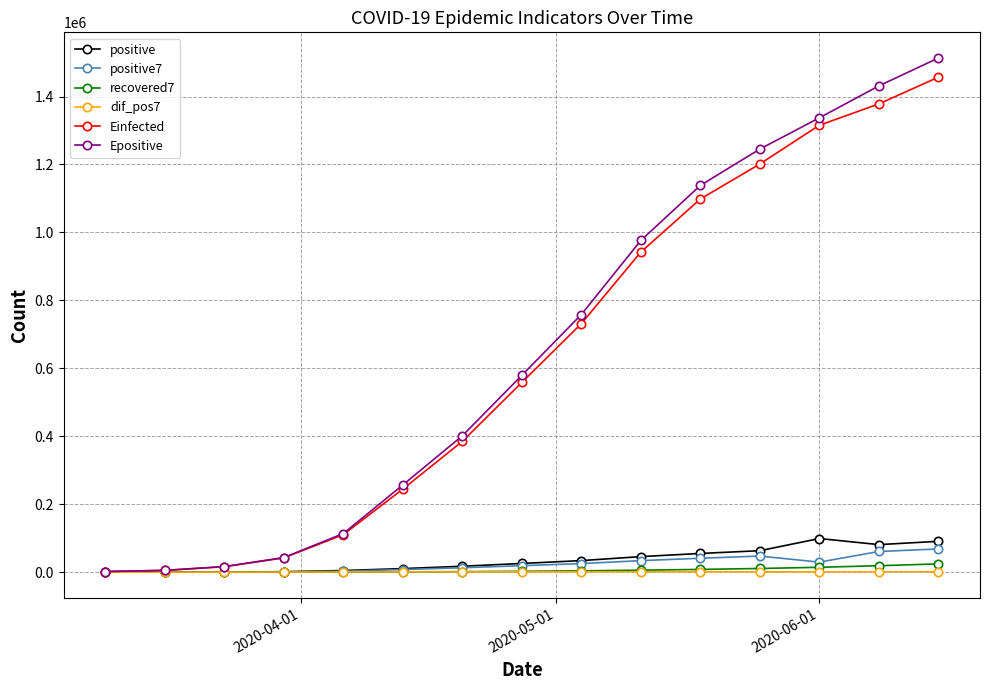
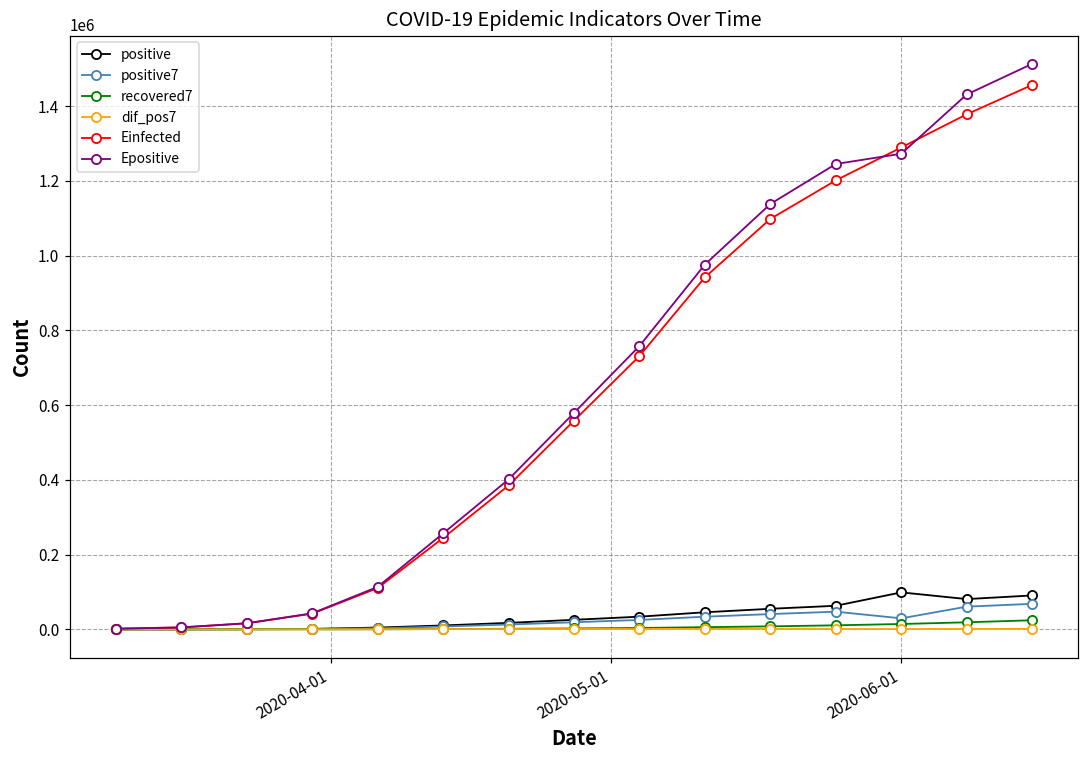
  {
    "positive": {
      "2020-06-01": 100000
    },
    "positive7": {
      "2020-06-01": 30000
    },
    "recovered7": {
      "2020-06-01": 10000
    },
    "dif_pos7": {
      "2020-06-01": 0
    },
    "Einfected": {
-     "2020-06-01": 1320000
+     "2020-06-01": 1290000
    },
    "Epositive": {
-     "2020-06-01": 1340000
+     "2020-06-01": 1270000
    }
  }
